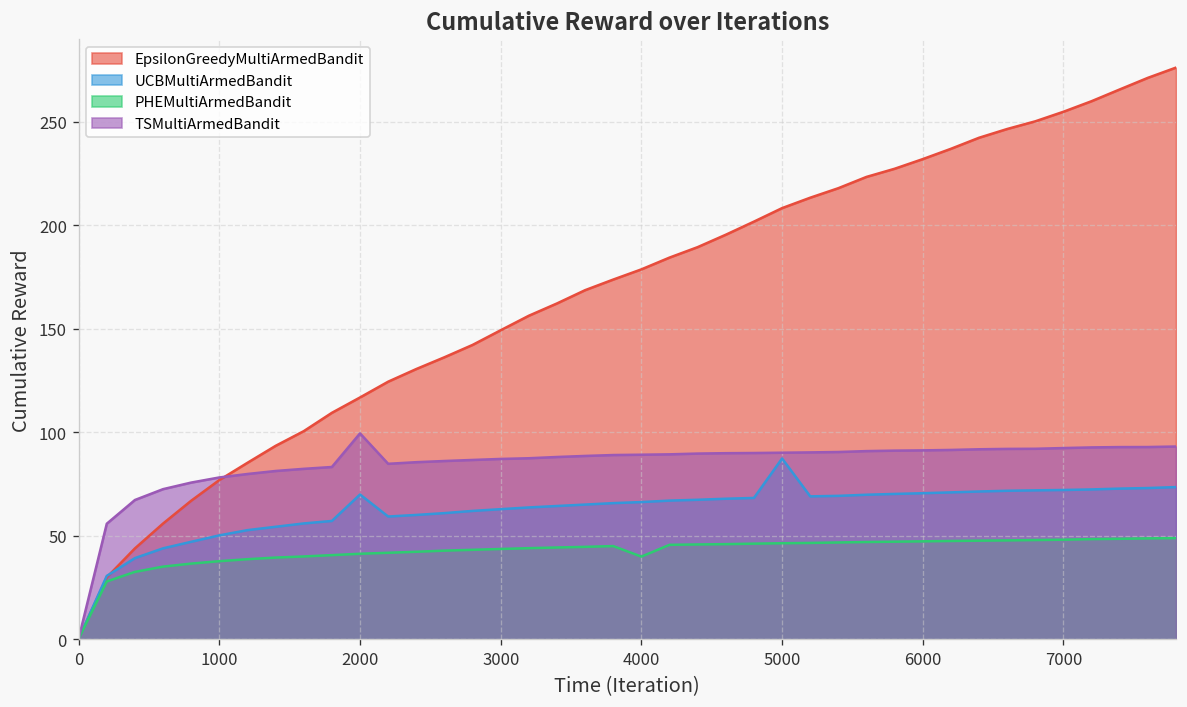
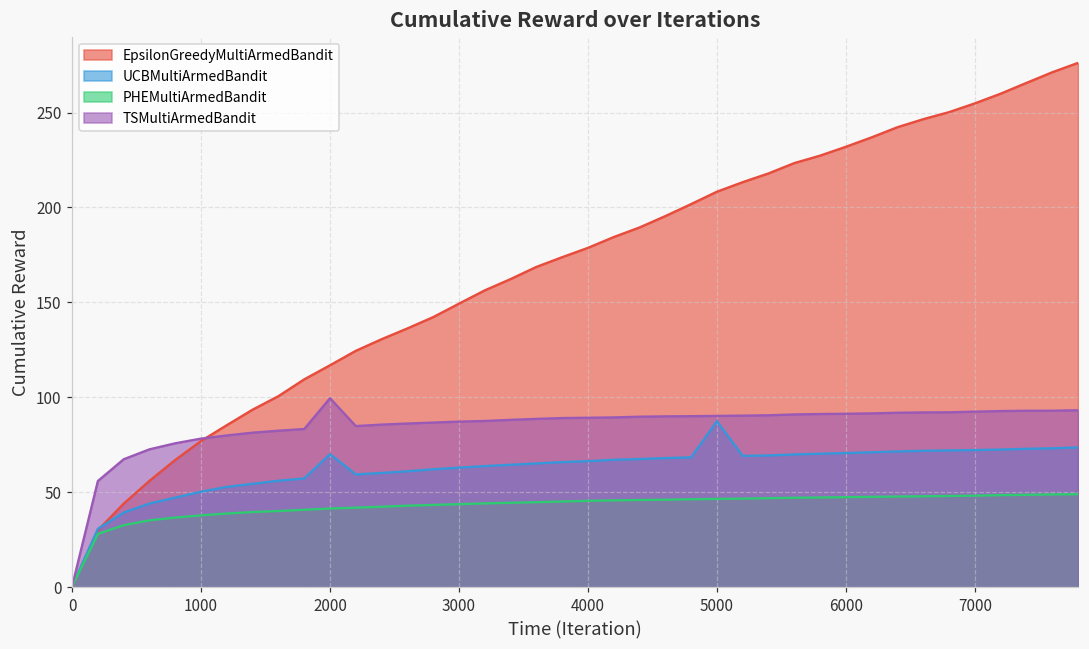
  {
    "EpsilonGreedyMultiArmedBandit": {
      "2000": 117,
      "3000": 149,
      "4000": 179,
      "5000": 208,
      "6000": 232,
      "7000": 255
    },
    "UCBMultiArmedBandit": {
      "1000": 50,
      "2000": 70,
      "3000": 63,
      "4000": 66,
      "5000": 87,
      "6000": 71,
      "7000": 72
    },
    "PHEMultiArmedBandit": {
      "1000": 38,
      "2000": 41,
      "3000": 44,
-     "4000": 40,
+     "4000": 45,
      "5000": 46,
      "6000": 47,
      "7000": 48
    },
    "TSMultiArmedBandit": {
      "2000": 100,
      "3000": 87,
      "4000": 89,
      "5000": 90,
      "6000": 91,
      "7000": 92
    }
  }
